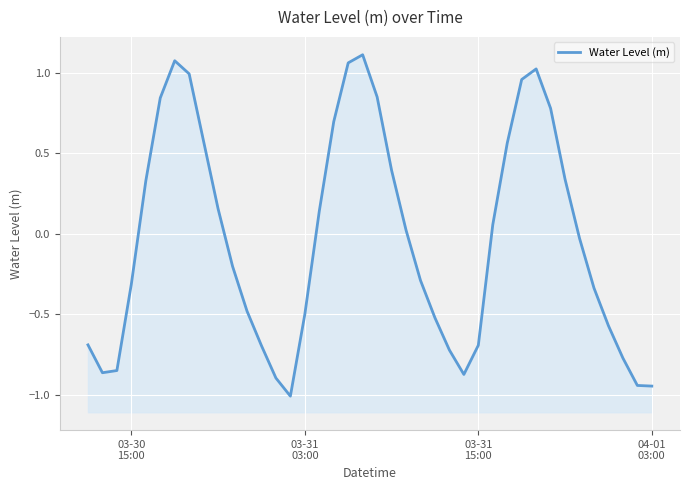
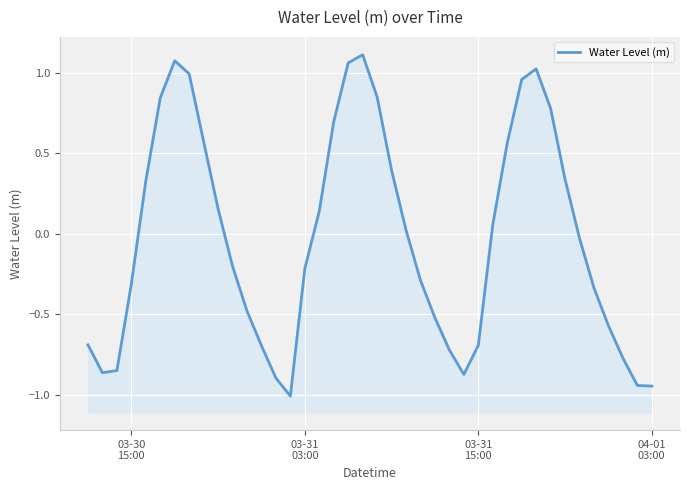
  {
    "03-30 15:00": -0.31,
-   "03-31 03:00": -0.50,
+   "03-31 03:00": -0.22,
    "03-31 15:00": -0.69,
    "04-01 03:00": -0.94
  }
